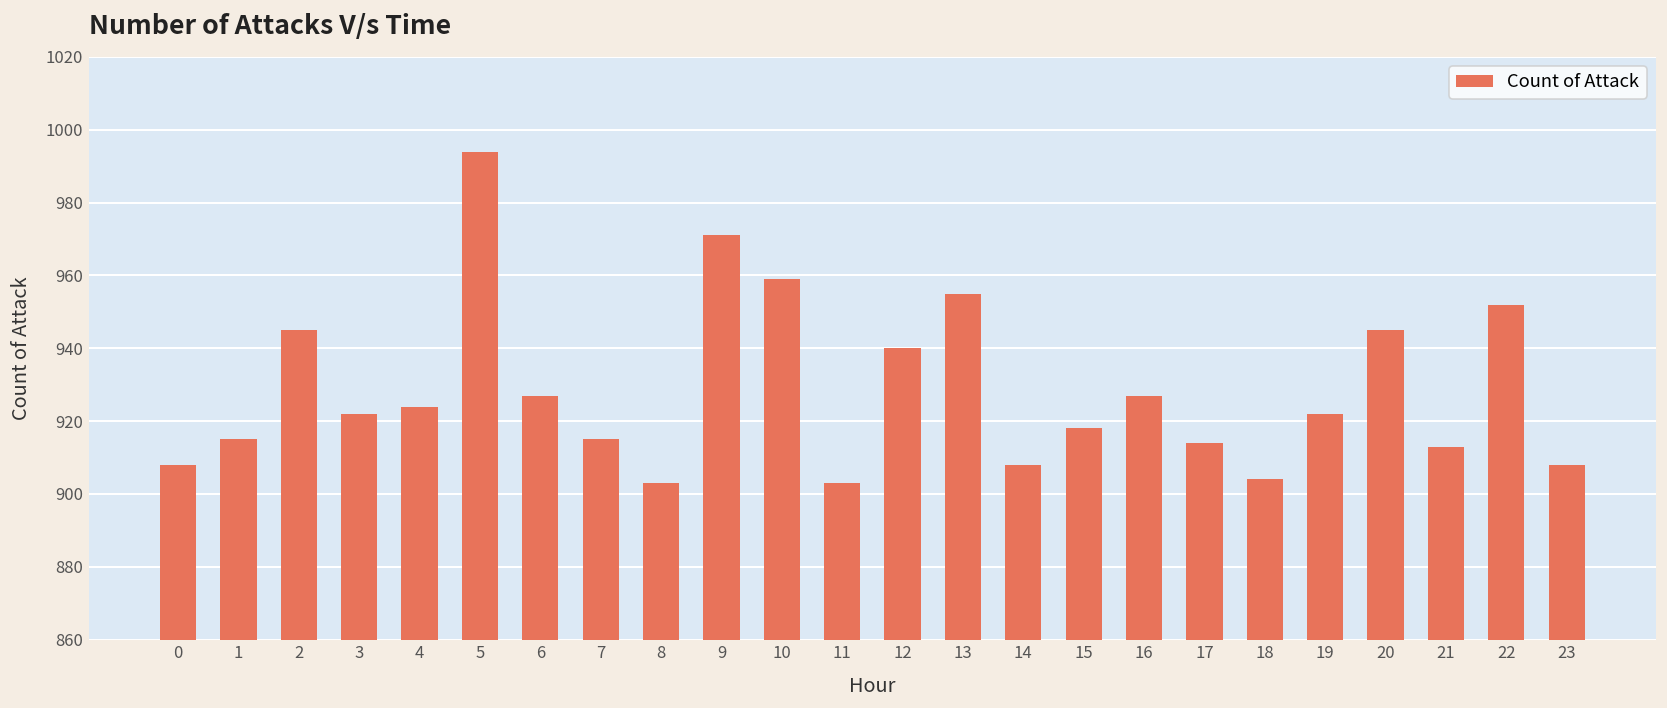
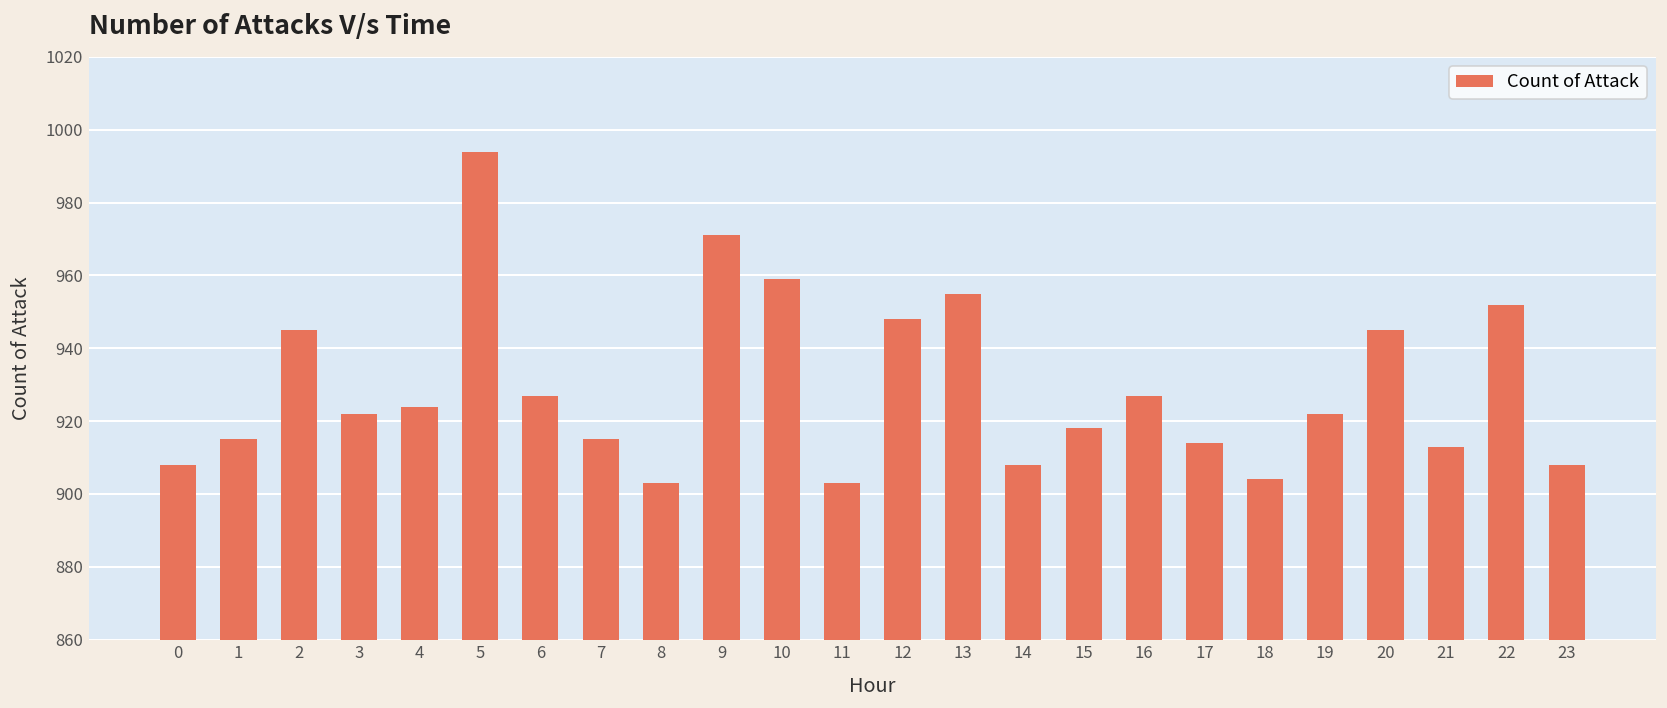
  {
    "0": 908,
    "1": 915,
    "2": 945,
    "3": 922,
    "4": 924,
    "5": 994,
    "6": 927,
    "7": 915,
    "8": 903,
    "9": 971,
    "10": 959,
    "11": 903,
-   "12": 940,
+   "12": 948,
    "13": 955,
    "14": 908,
    "15": 918,
    "16": 927,
    "17": 914,
    "18": 904,
    "19": 922,
    "20": 945,
    "21": 913,
    "22": 952,
    "23": 908
  }
